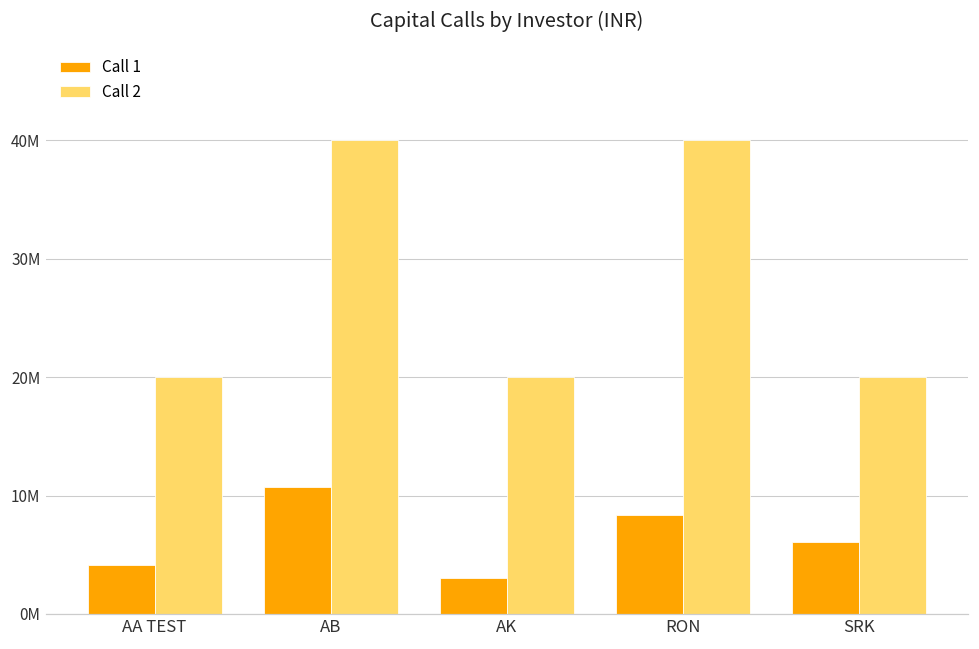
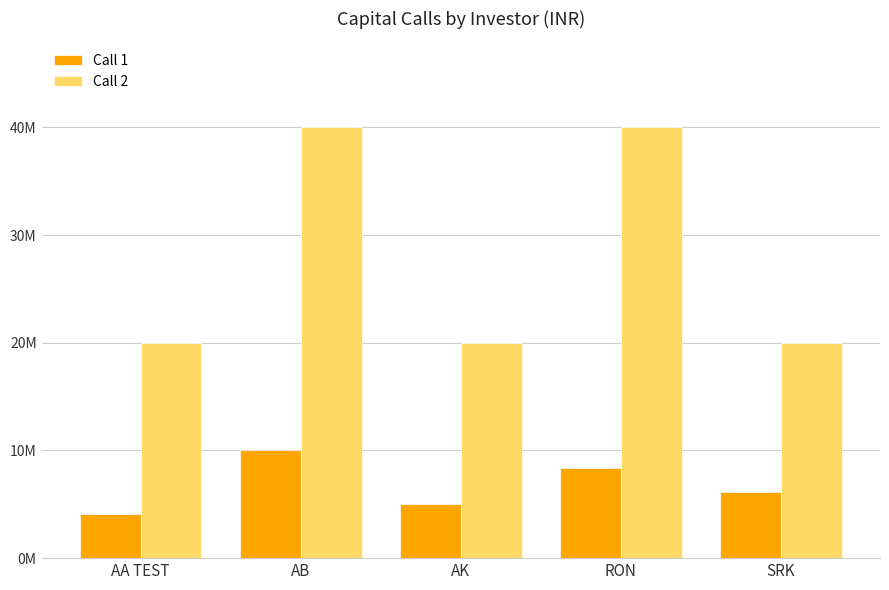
  {
    "Call 1": {
      "AA TEST": 4100000,
-     "AB": 10800000,
-     "AK": 3000000,
+     "AB": 10000000,
+     "AK": 5000000,
      "RON": 8300000,
      "SRK": 6100000
    },
    "Call 2": {
      "AA TEST": 20000000,
      "AB": 40000000,
      "AK": 20000000,
      "RON": 40000000,
      "SRK": 20000000
    }
  }
